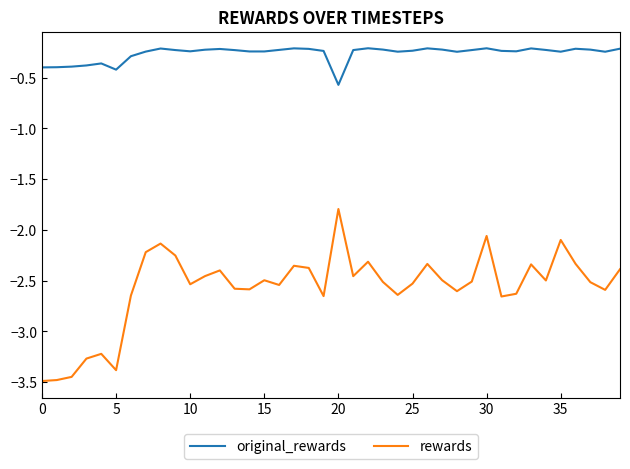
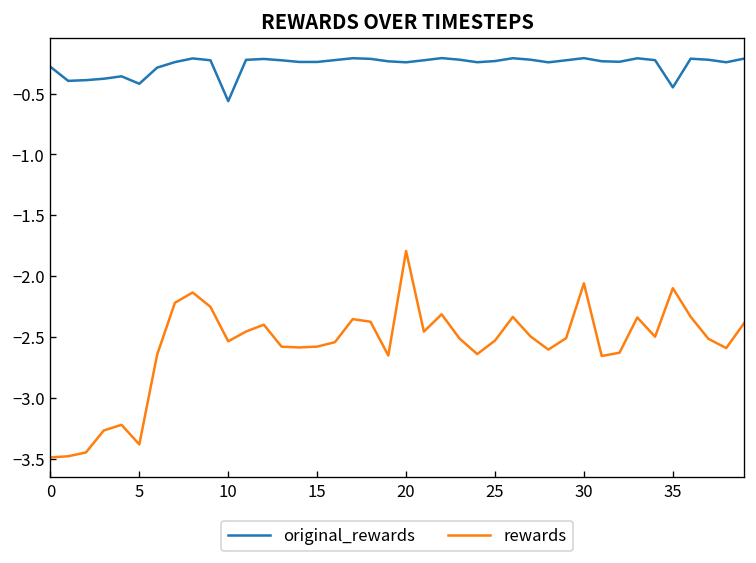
  {
    "original_rewards": {
-     "0": -0.40,
+     "0": -0.28,
      "5": -0.42,
-     "10": -0.24,
+     "10": -0.56,
      "15": -0.24,
-     "20": -0.57,
+     "20": -0.24,
      "25": -0.23,
      "30": -0.21,
-     "35": -0.24
+     "35": -0.45
    },
    "rewards": {
      "0": -3.49,
      "5": -3.38,
      "10": -2.54,
-     "15": -2.50,
+     "15": -2.58,
      "20": -1.79,
      "25": -2.53,
      "30": -2.06,
      "35": -2.10
    }
  }
